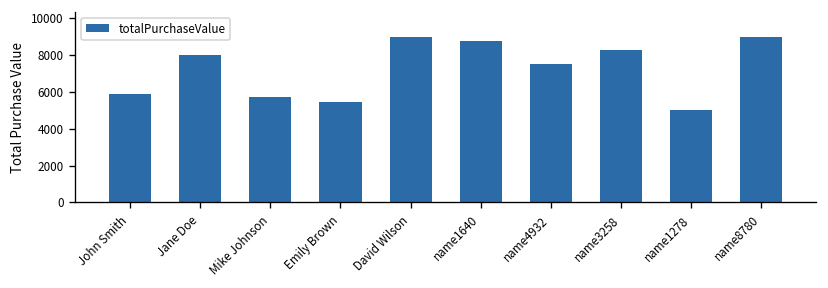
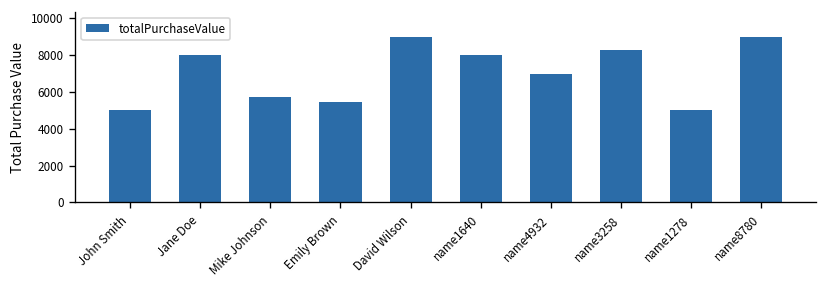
  {
-   "John Smith": 5900,
+   "John Smith": 5000,
    "Jane Doe": 8000,
    "Mike Johnson": 5700,
    "Emily Brown": 5500,
    "David Wilson": 9000,
-   "name1640": 8800,
-   "name4932": 7500,
+   "name1640": 8000,
+   "name4932": 7000,
    "name3258": 8300,
    "name1278": 5000,
    "name8780": 9000
  }
